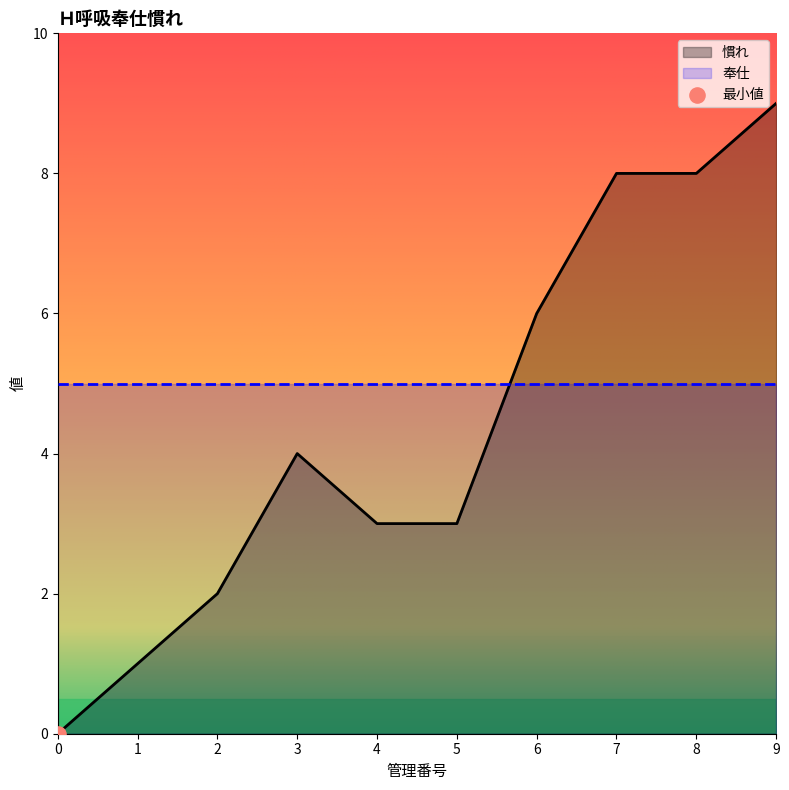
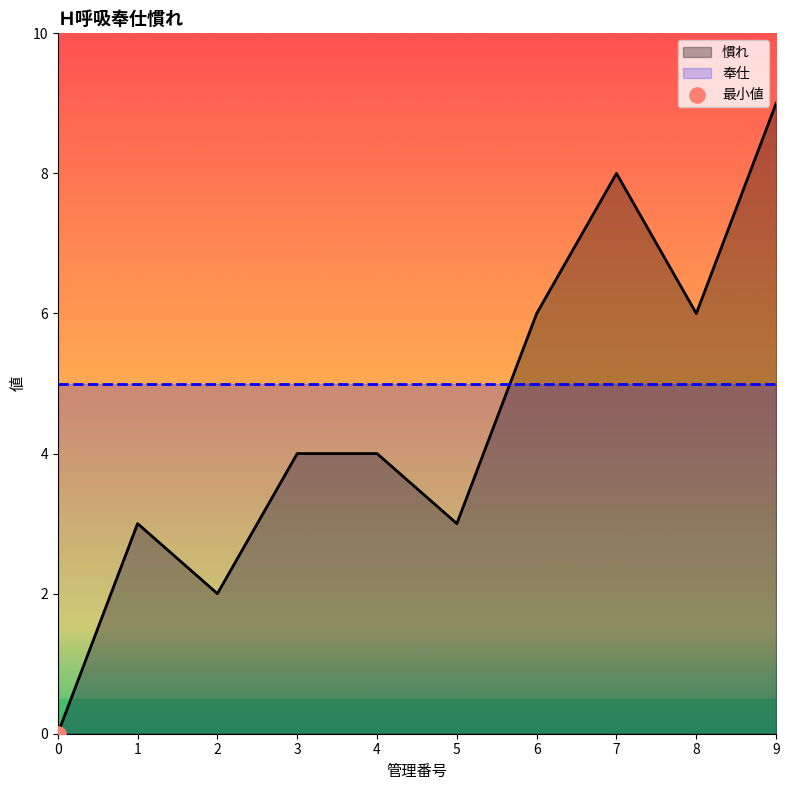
  {
    "慣れ": {
-     "1": 1,
+     "1": 3,
      "2": 2,
      "3": 4,
-     "4": 3,
+     "4": 4,
      "5": 3,
      "6": 6,
      "7": 8,
-     "8": 8,
+     "8": 6,
      "9": 9
    },
    "奉仕": {
      "0": 5,
      "1": 5,
      "2": 5,
      "3": 5,
      "4": 5,
      "5": 5,
      "6": 5,
      "7": 5,
      "8": 5,
      "9": 5
    }
  }
